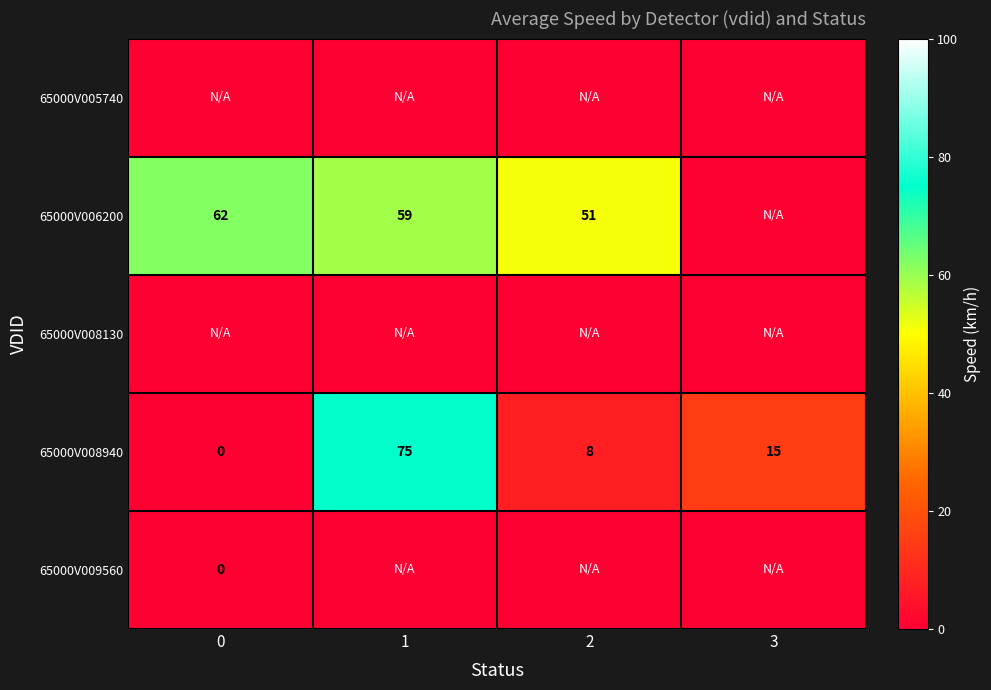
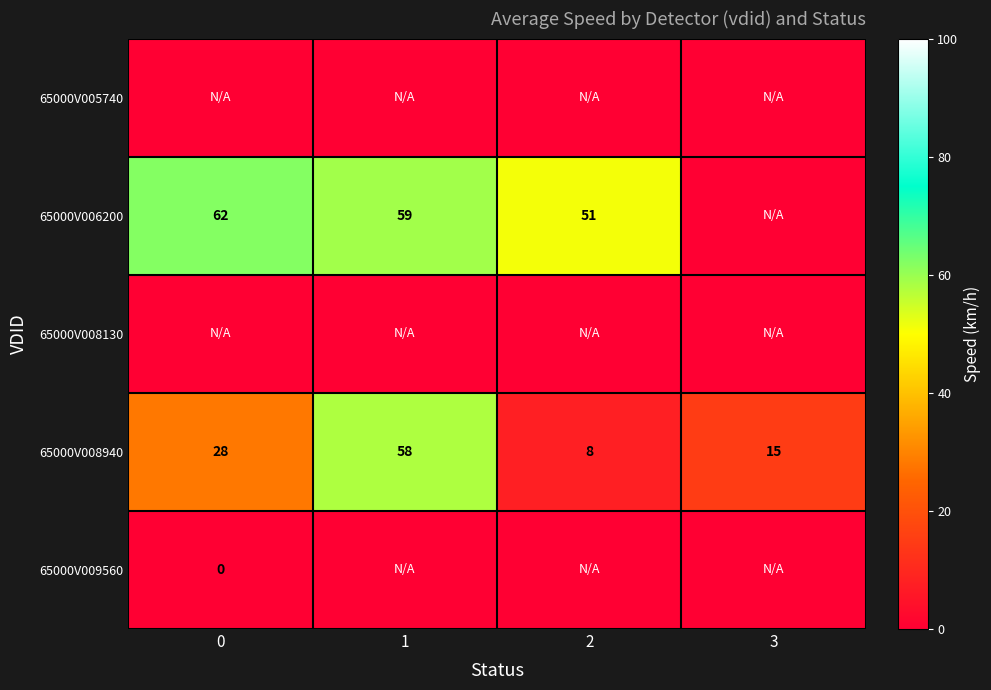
  {
    "65000V006200": {
      "0": 62,
      "1": 59,
      "2": 51
    },
    "65000V008940": {
-     "0": 0,
-     "1": 75,
+     "0": 28,
+     "1": 58,
      "2": 8,
      "3": 15
    },
    "65000V009560": {
      "0": 0
    }
  }
